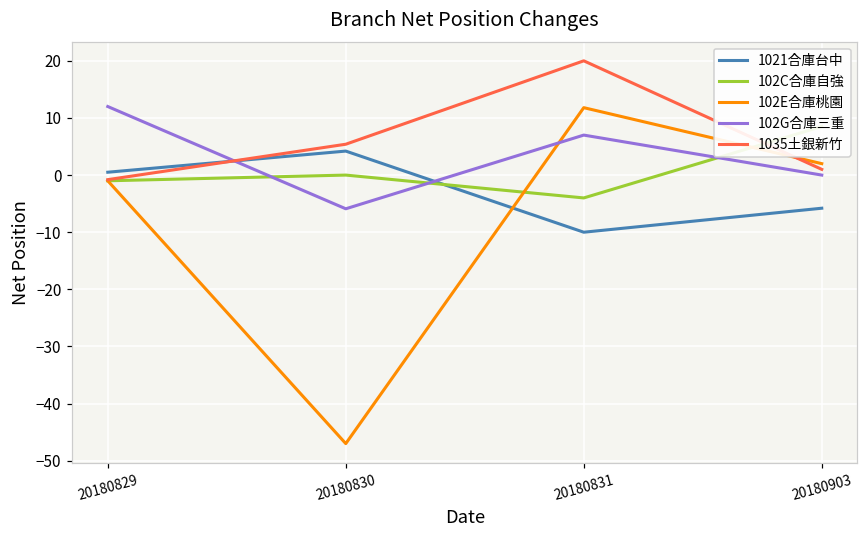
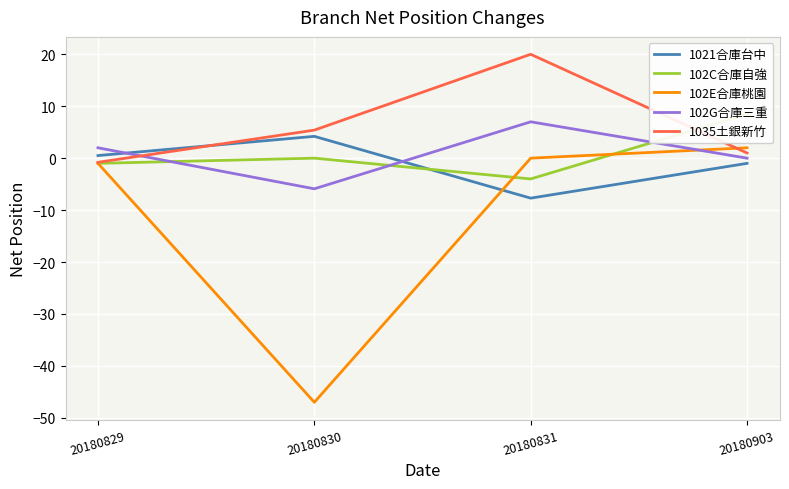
  {
    "1021合庫台中": {
      "20180829": 1,
      "20180830": 4,
-     "20180831": -10,
-     "20180903": -6
+     "20180831": -8,
+     "20180903": -1
    },
    "102C合庫自強": {
      "20180830": 0,
      "20180831": -4
    },
    "102E合庫桃園": {
      "20180830": -47,
-     "20180831": 12,
+     "20180831": 0,
      "20180903": 2
    },
    "102G合庫三重": {
-     "20180829": 12,
+     "20180829": 2,
      "20180830": -6,
      "20180831": 7,
      "20180903": 0
    },
    "1035土銀新竹": {
      "20180830": 5,
      "20180831": 20,
      "20180903": 1
    }
  }
